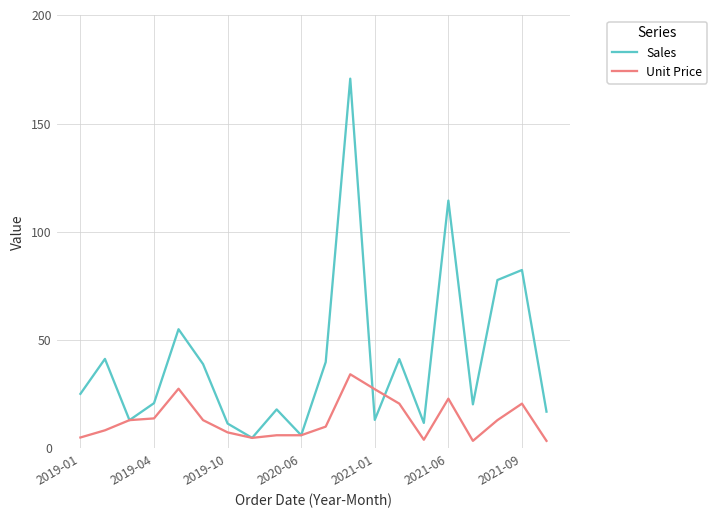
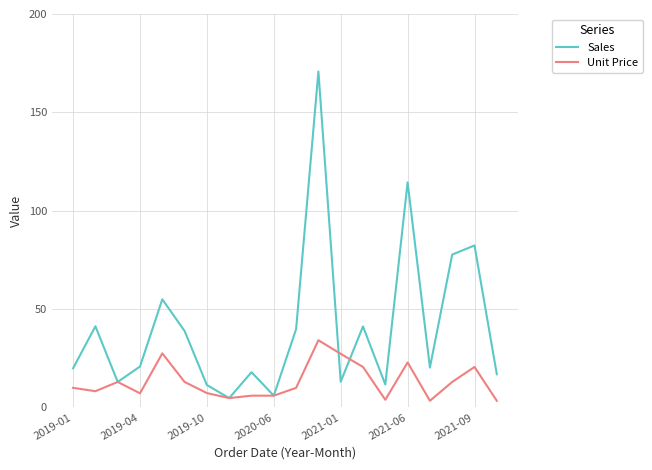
  {
    "Sales": {
-     "2019-01": 25,
+     "2019-01": 20,
      "2019-04": 21,
      "2019-10": 11,
      "2021-01": 13,
      "2021-06": 114,
      "2021-09": 82
    },
    "Unit Price": {
-     "2019-01": 5,
-     "2019-04": 14,
+     "2019-01": 10,
+     "2019-04": 7,
      "2019-10": 7,
      "2021-01": 27,
      "2021-06": 23,
      "2021-09": 21
    }
  }
